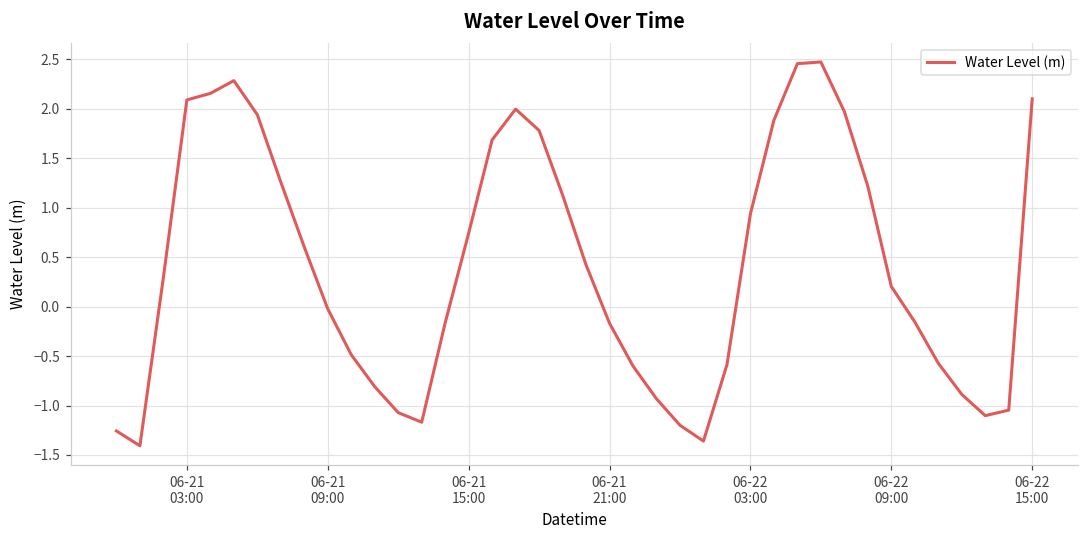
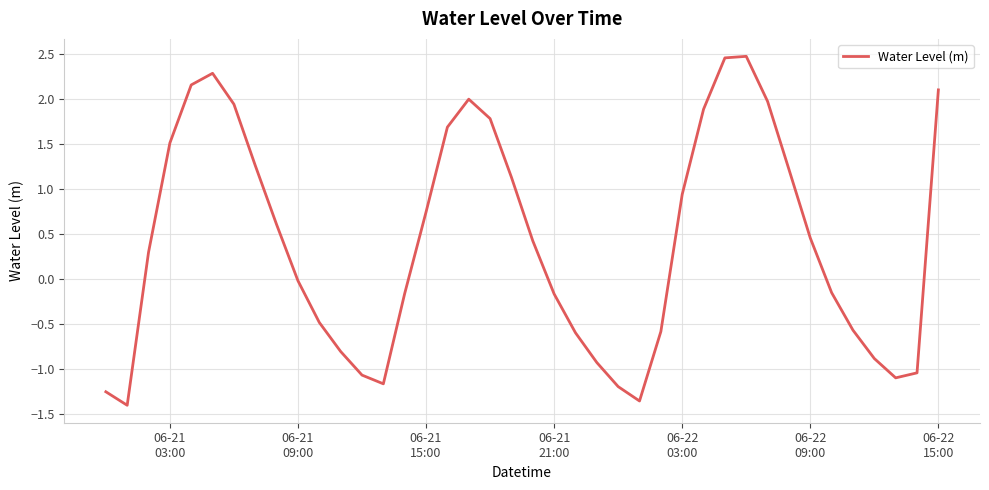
  {
-   "06-21 03:00": 2.1,
+   "06-21 03:00": 1.5,
    "06-21 09:00": 0.0,
    "06-21 15:00": 0.7,
    "06-21 21:00": -0.2,
    "06-22 03:00": 0.9,
-   "06-22 09:00": 0.2,
+   "06-22 09:00": 0.5,
    "06-22 15:00": 2.1
  }
